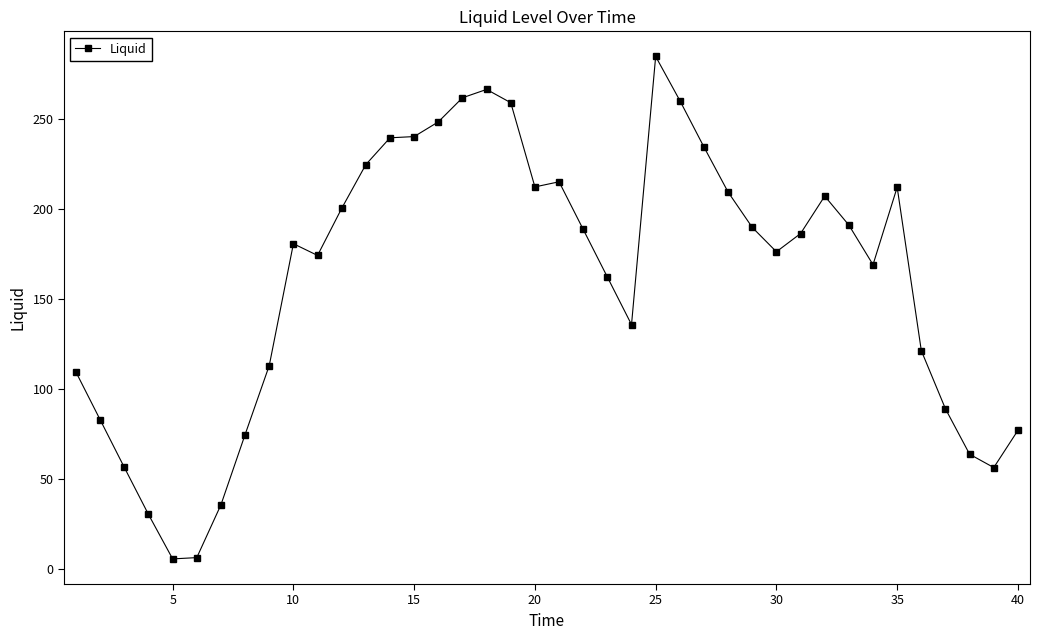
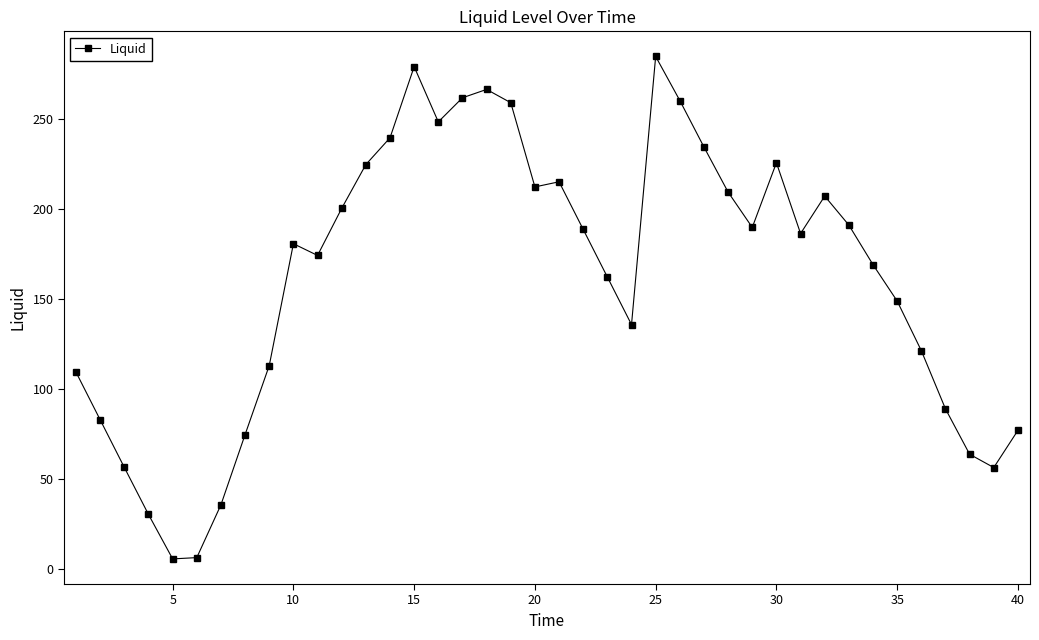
  {
    "5": 6,
    "10": 181,
-   "15": 240,
+   "15": 279,
    "20": 212,
    "25": 284,
-   "30": 176,
-   "35": 212,
+   "30": 225,
+   "35": 149,
    "40": 77
  }
